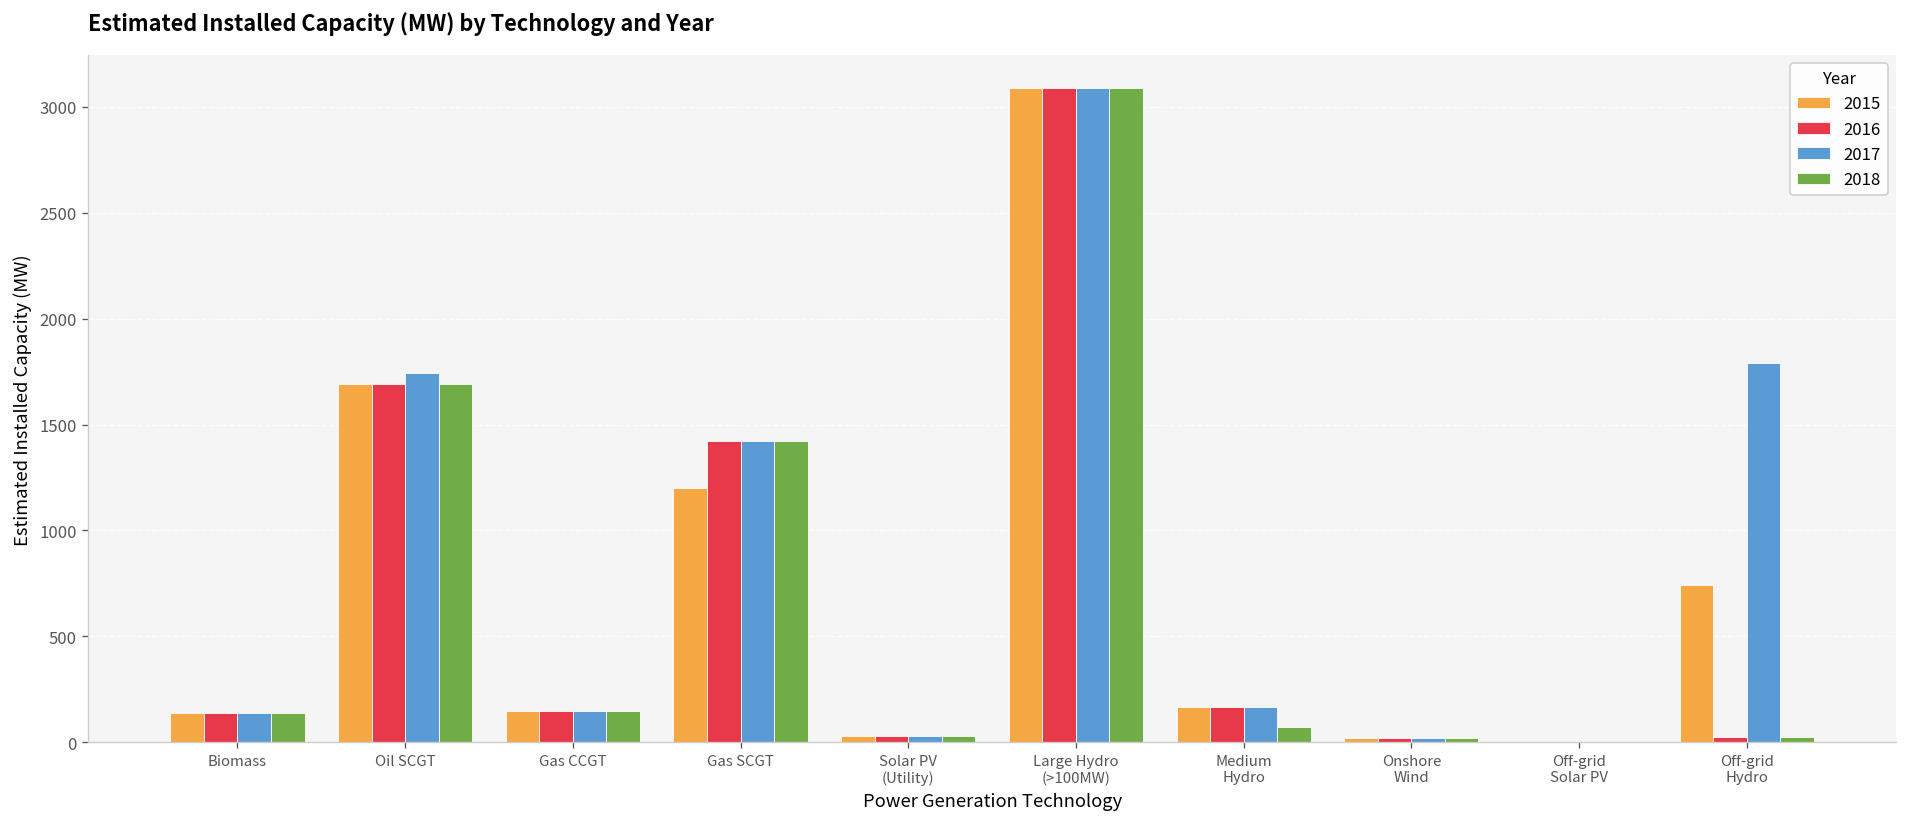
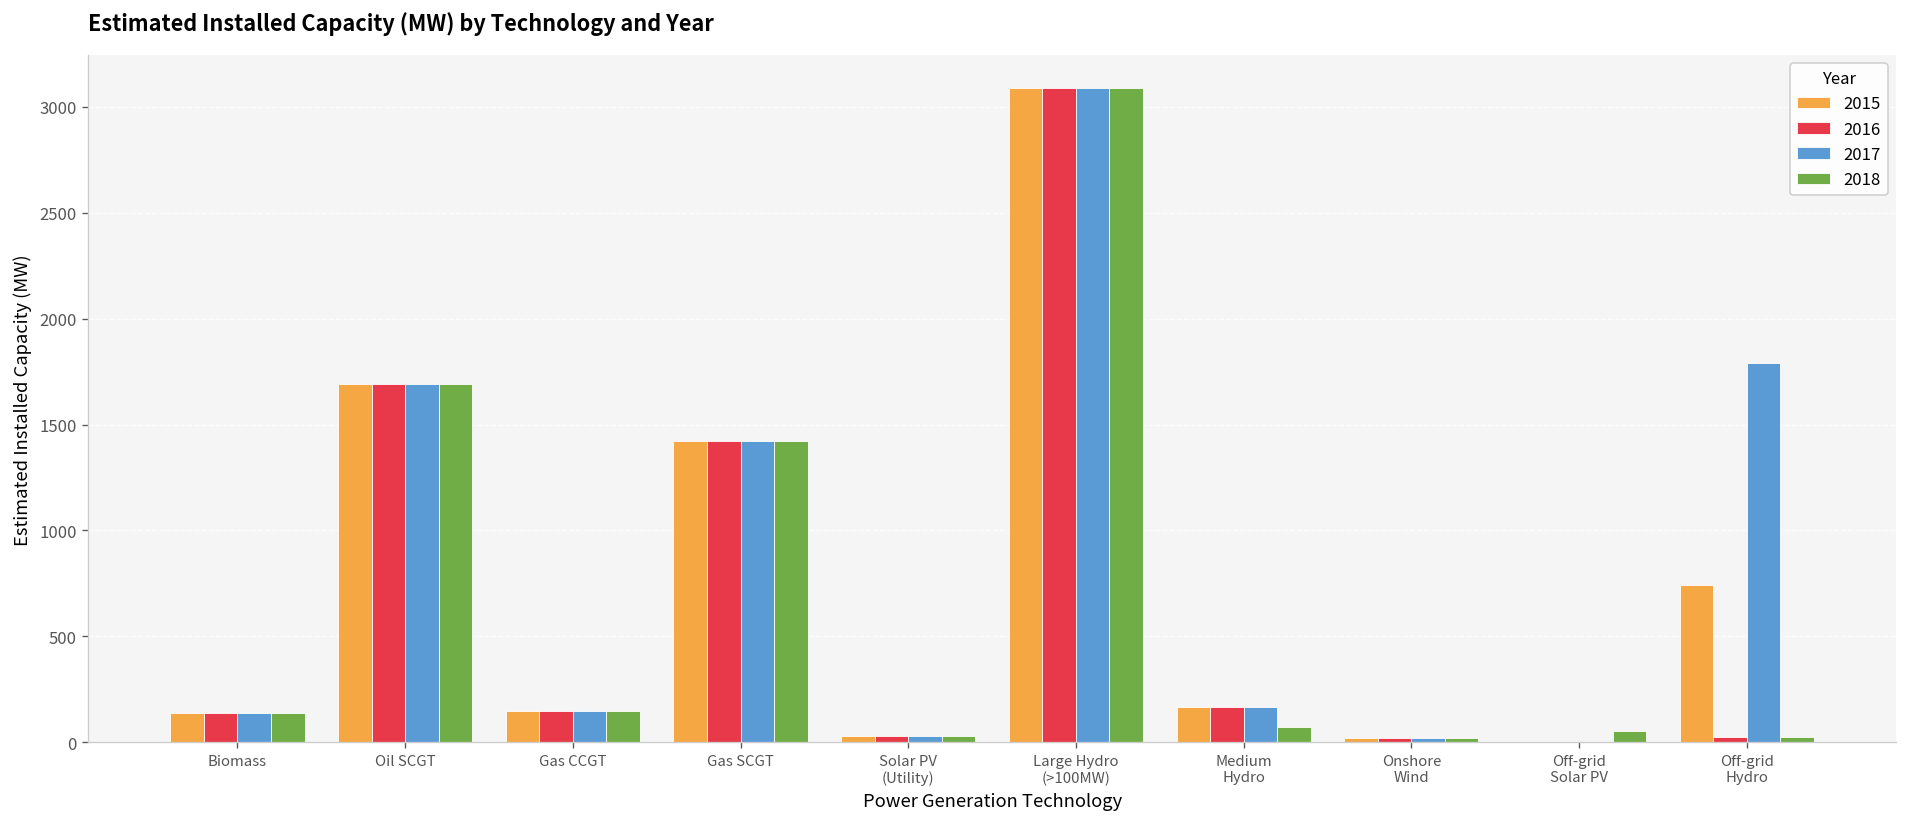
  {
    "2015": {
      "Biomass": 140,
      "Oil SCGT": 1690,
      "Gas CCGT": 150,
-     "Gas SCGT": 1200,
+     "Gas SCGT": 1420,
      "Solar PV (Utility)": 30,
      "Large Hydro (>100MW)": 3090,
      "Medium Hydro": 170,
      "Onshore Wind": 20,
      "Off-grid Hydro": 740
    },
    "2016": {
      "Biomass": 140,
      "Oil SCGT": 1690,
      "Gas CCGT": 150,
      "Gas SCGT": 1420,
      "Solar PV (Utility)": 30,
      "Large Hydro (>100MW)": 3090,
      "Medium Hydro": 170,
      "Onshore Wind": 20,
      "Off-grid Hydro": 30
    },
    "2017": {
      "Biomass": 140,
-     "Oil SCGT": 1740,
+     "Oil SCGT": 1690,
      "Gas CCGT": 150,
      "Gas SCGT": 1420,
      "Solar PV (Utility)": 30,
      "Large Hydro (>100MW)": 3090,
      "Medium Hydro": 170,
      "Onshore Wind": 20,
      "Off-grid Hydro": 1790
    },
    "2018": {
      "Biomass": 140,
      "Oil SCGT": 1690,
      "Gas CCGT": 150,
      "Gas SCGT": 1420,
      "Solar PV (Utility)": 30,
      "Large Hydro (>100MW)": 3090,
      "Medium Hydro": 70,
      "Onshore Wind": 20,
-     "Off-grid Solar PV": 0,
+     "Off-grid Solar PV": 50,
      "Off-grid Hydro": 30
    }
  }
